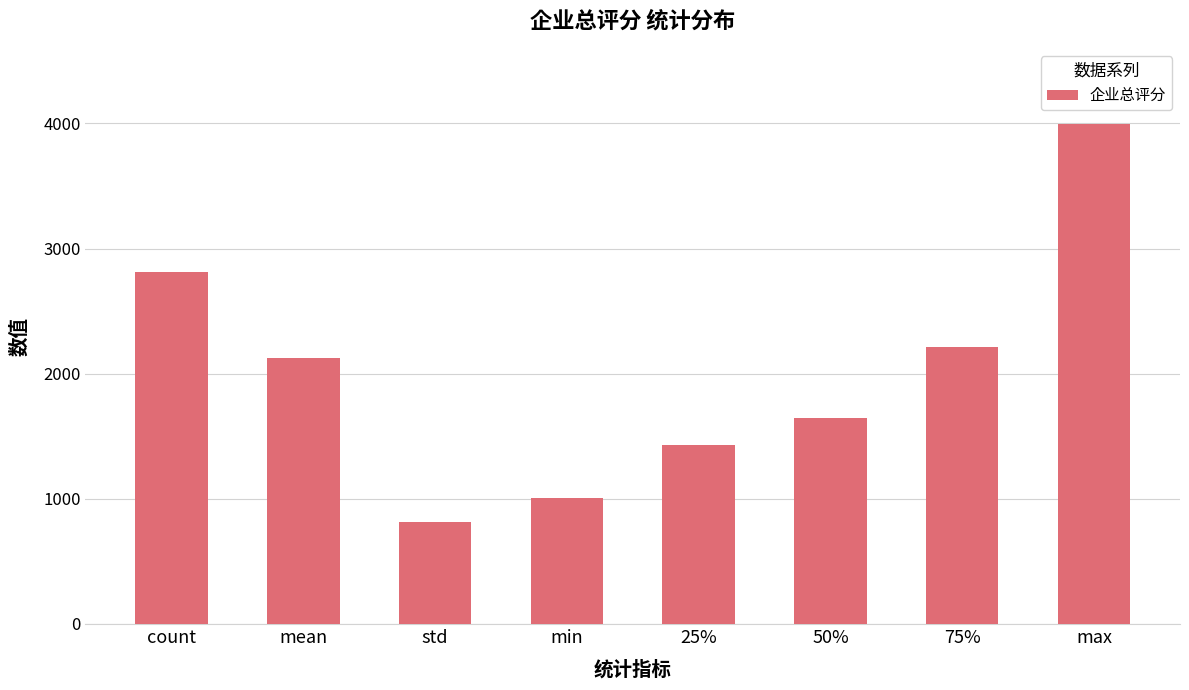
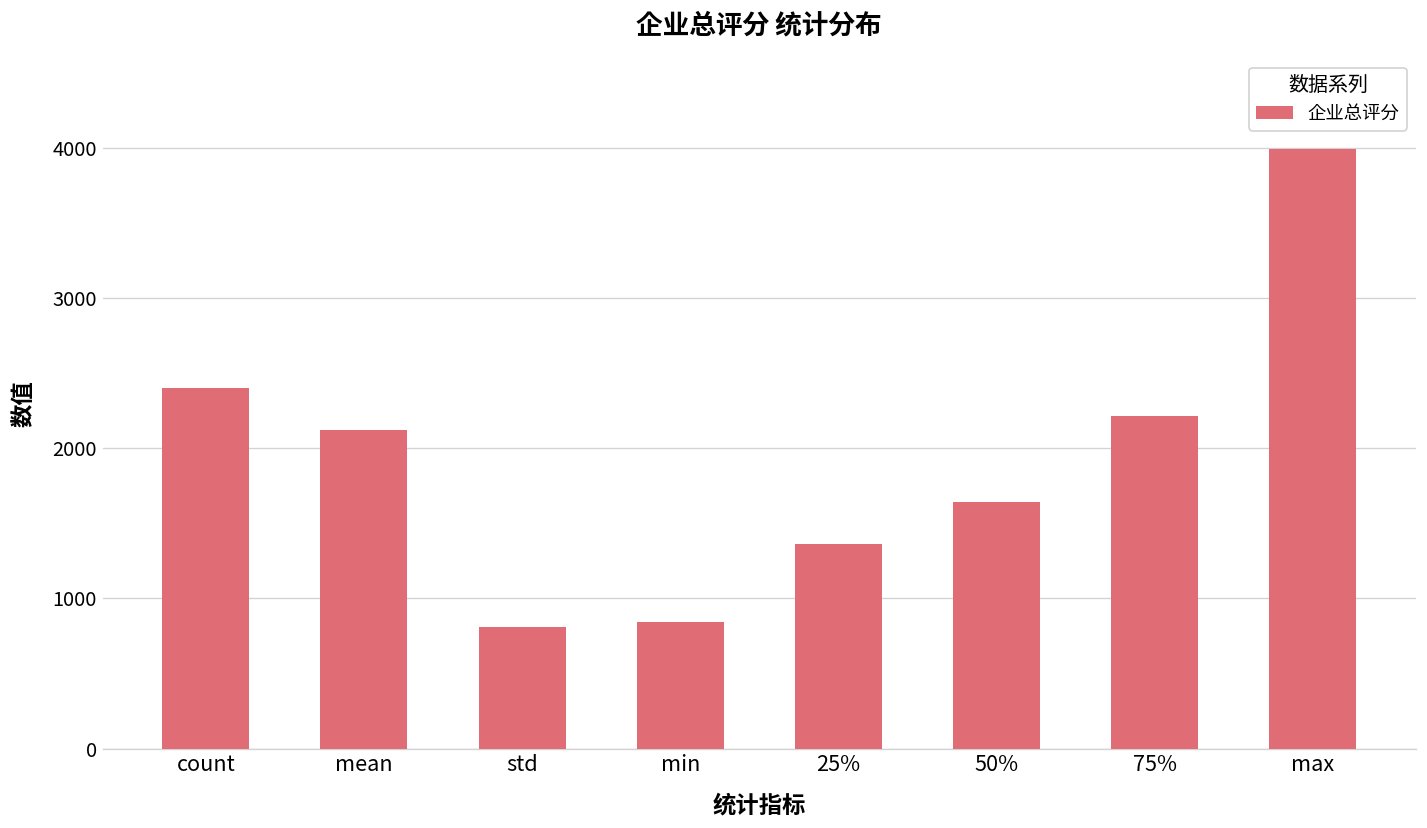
  {
-   "count": 2810,
+   "count": 2400,
    "mean": 2120,
    "std": 810,
-   "min": 1000,
-   "25%": 1430,
+   "min": 850,
+   "25%": 1360,
    "50%": 1640,
    "75%": 2220,
    "max": 4000
  }
